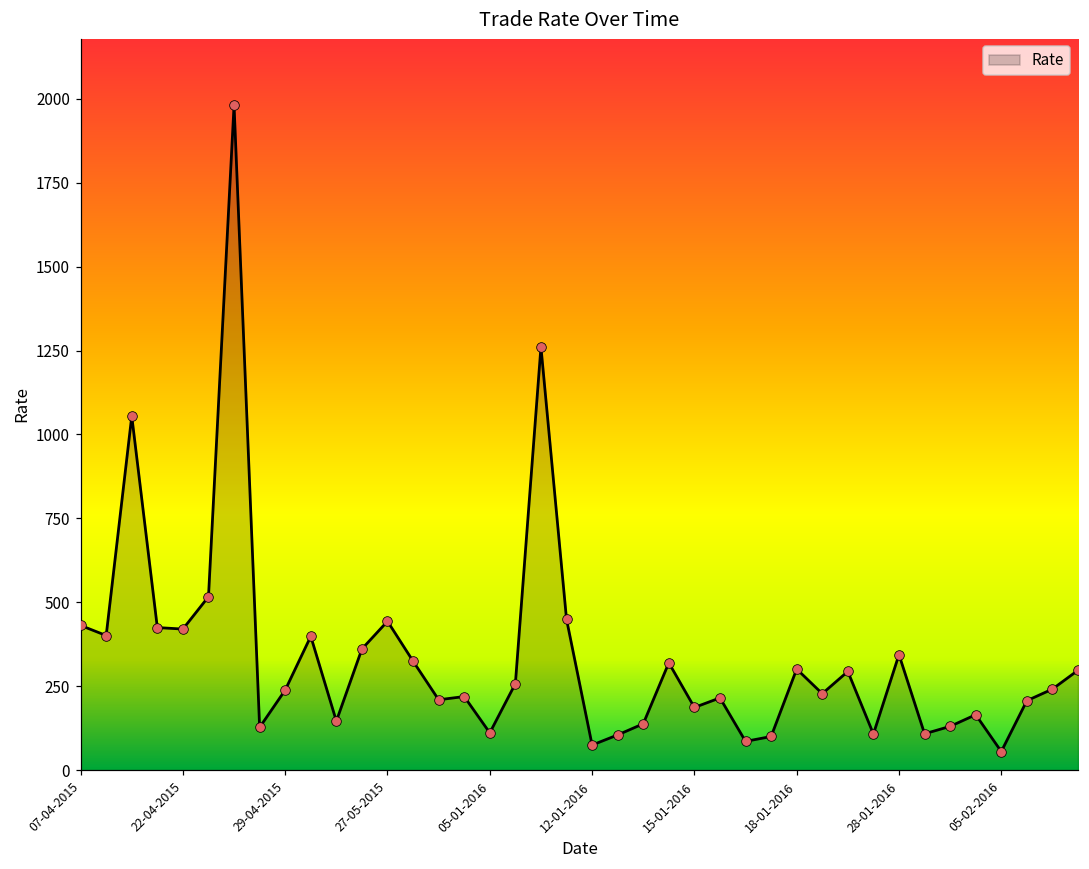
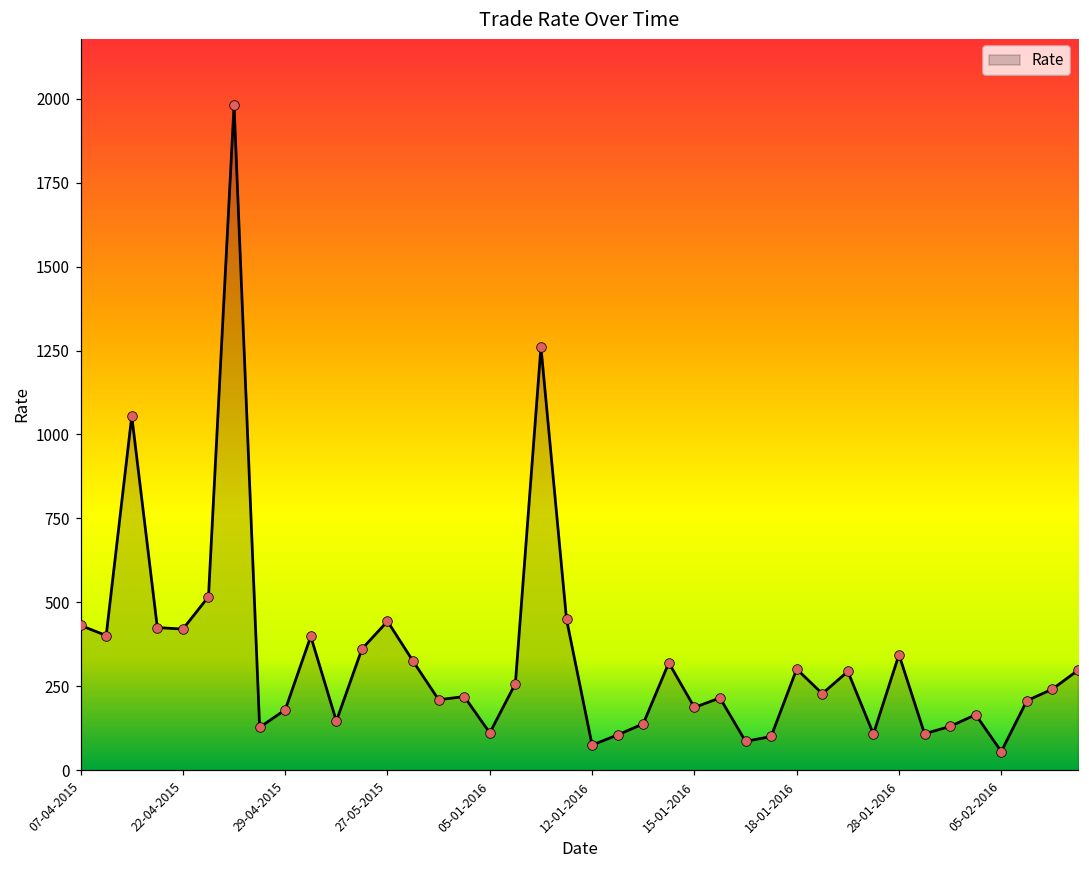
  {
    "07-04-2015": 430,
-   "29-04-2015": 240,
+   "29-04-2015": 180,
    "27-05-2015": 440
  }
